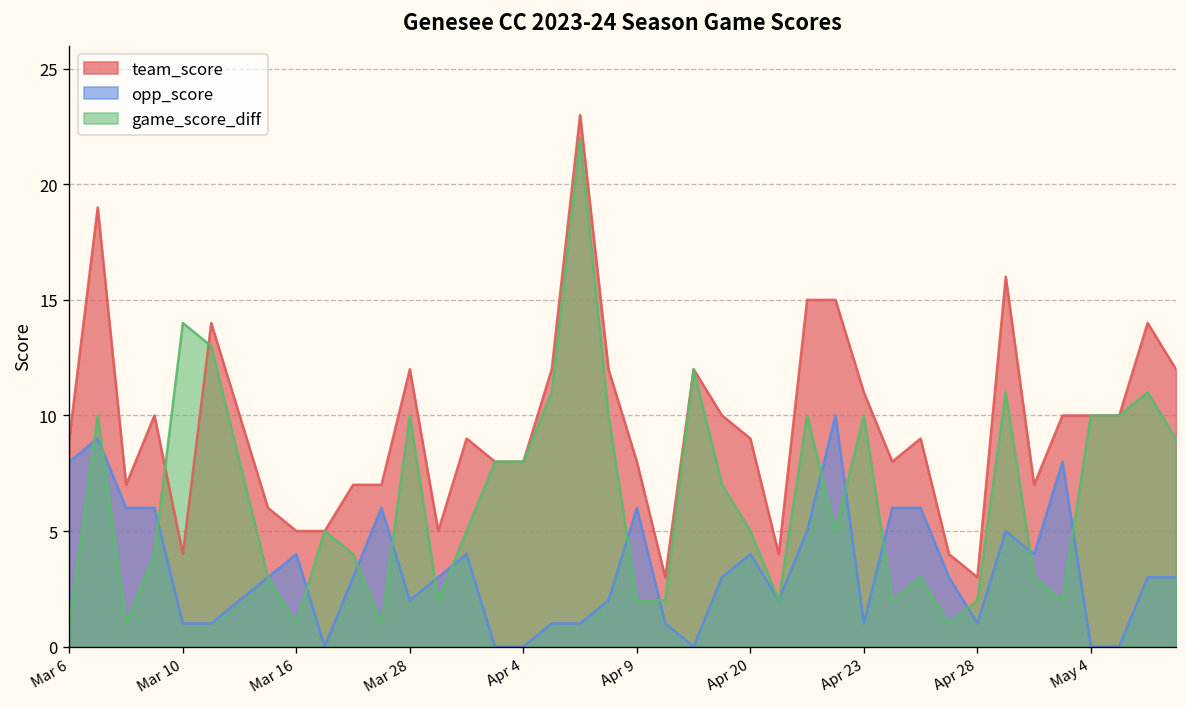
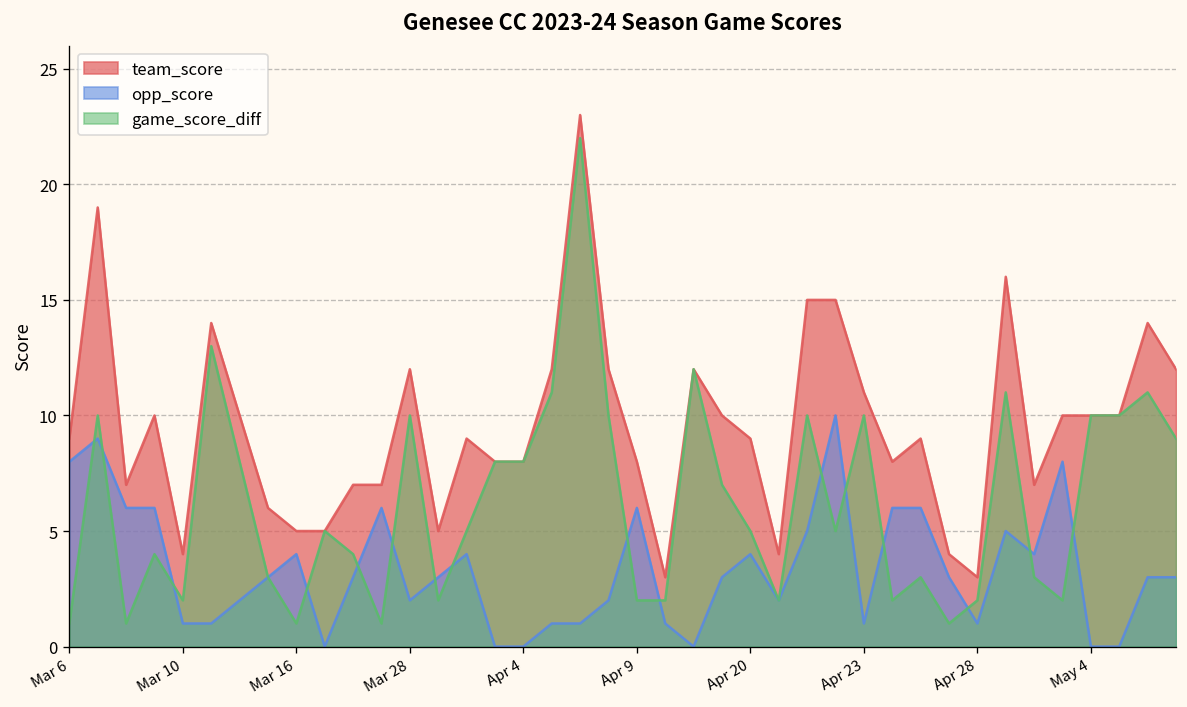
  {
    "team_score": {
      "Mar 10": 4
    },
    "opp_score": {
      "Mar 10": 1
    },
    "game_score_diff": {
-     "Mar 10": 14
+     "Mar 10": 2
    }
  }
